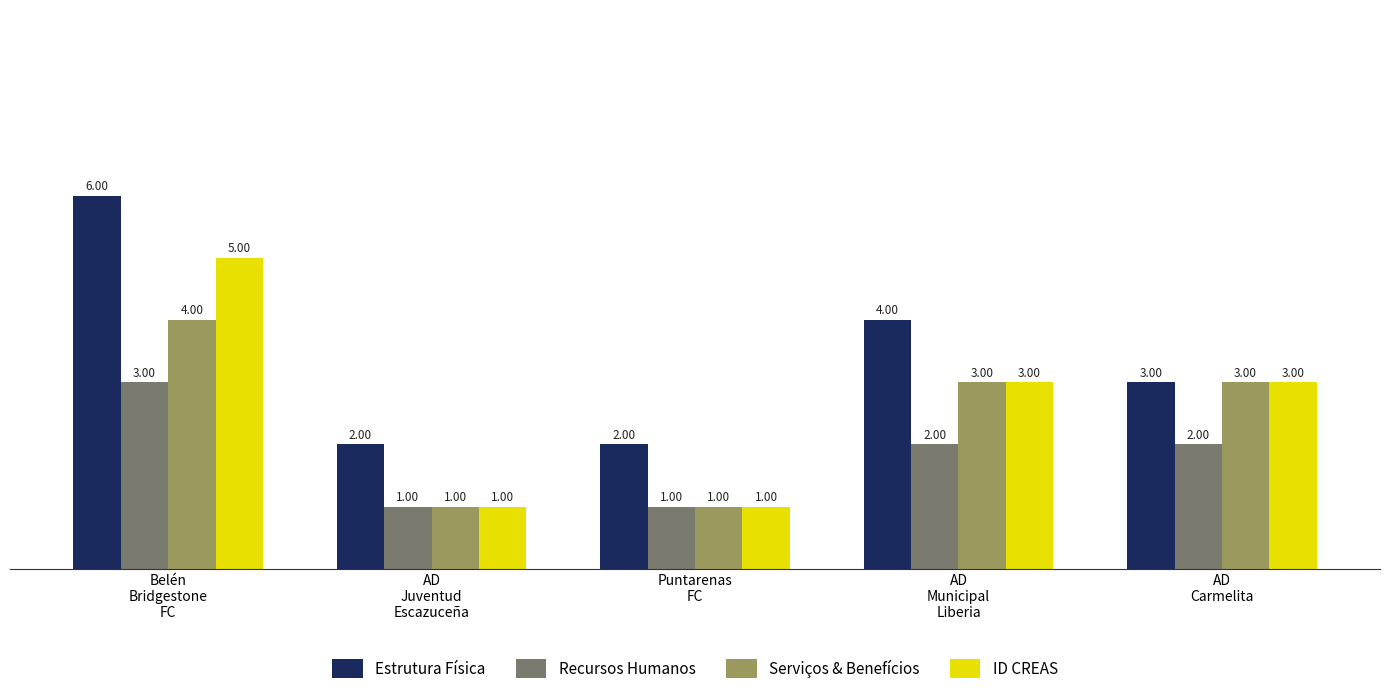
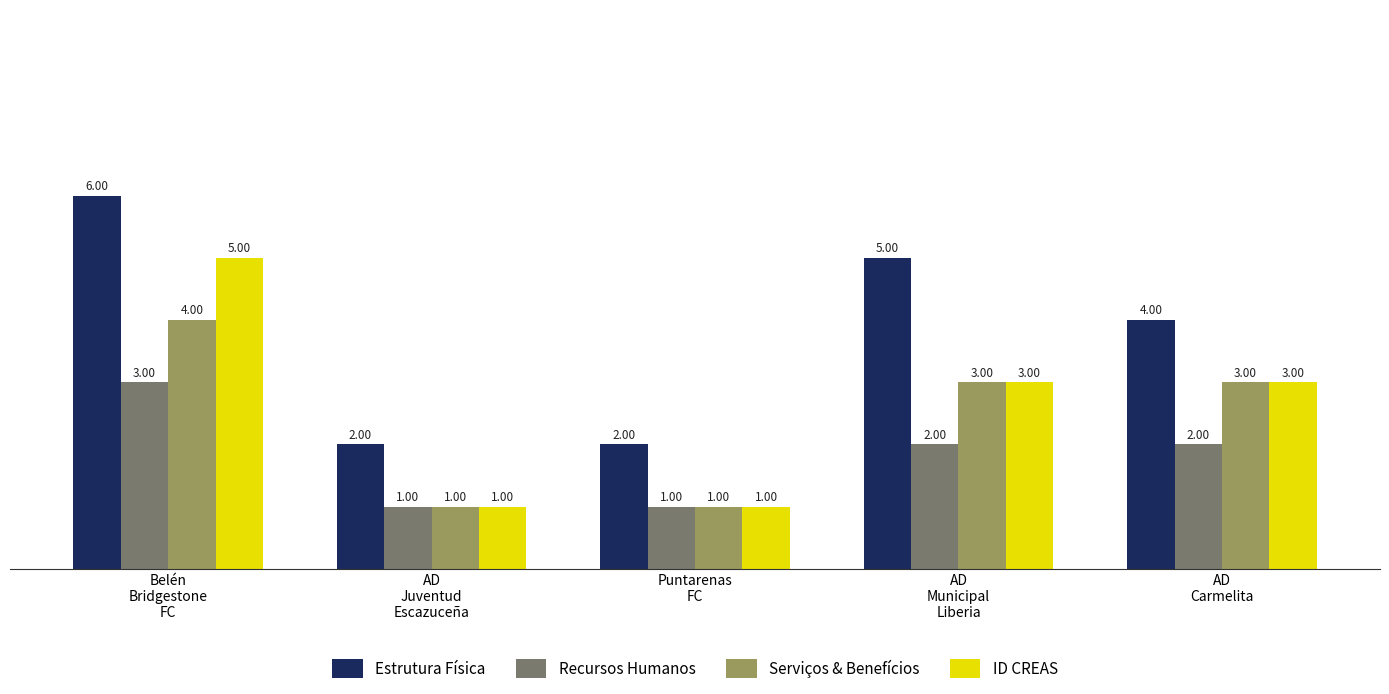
  {
    "Estrutura Física": {
      "Belén Bridgestone FC": 6.00,
      "AD Juventud Escazuceña": 2.00,
      "Puntarenas FC": 2.00,
-     "AD Municipal Liberia": 4.00,
-     "AD Carmelita": 3.00
+     "AD Municipal Liberia": 5.00,
+     "AD Carmelita": 4.00
    },
    "ID CREAS": {
      "Belén Bridgestone FC": 5.00,
      "AD Juventud Escazuceña": 1.00,
      "Puntarenas FC": 1.00,
      "AD Municipal Liberia": 3.00,
      "AD Carmelita": 3.00
    }
  }
